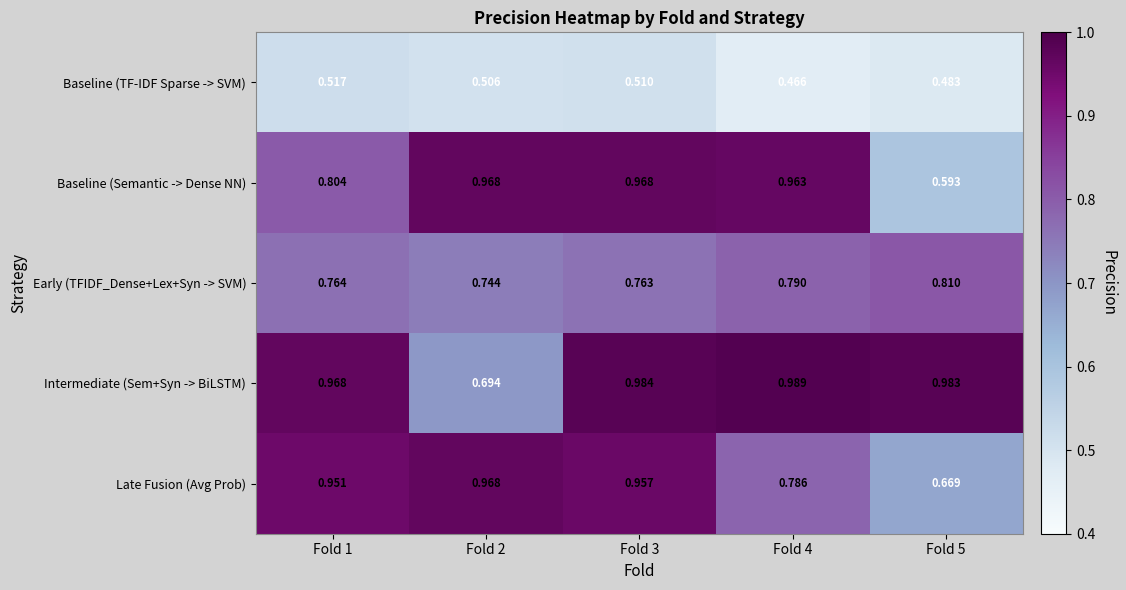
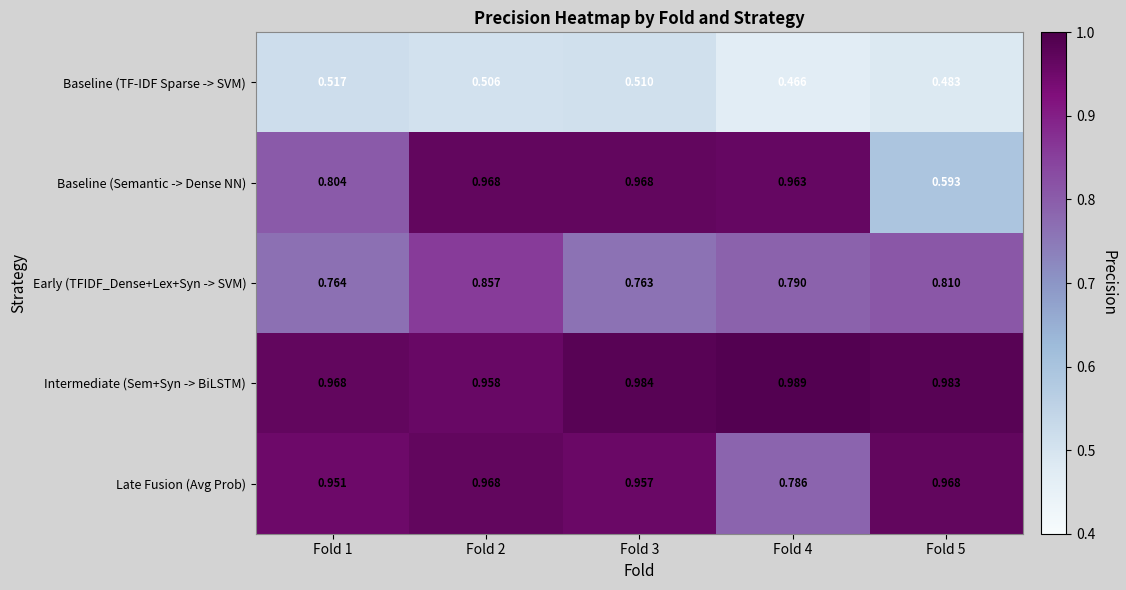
  {
    "Baseline (TF-IDF Sparse -> SVM)": {
      "Fold 1": 0.517
    },
    "Baseline (Semantic -> Dense NN)": {
      "Fold 1": 0.804,
      "Fold 2": 0.968,
      "Fold 3": 0.968,
      "Fold 4": 0.963,
      "Fold 5": 0.593
    },
    "Early (TFIDF_Dense+Lex+Syn -> SVM)": {
      "Fold 1": 0.764,
-     "Fold 2": 0.744,
+     "Fold 2": 0.857,
      "Fold 3": 0.763,
      "Fold 4": 0.790,
      "Fold 5": 0.810
    },
    "Intermediate (Sem+Syn -> BiLSTM)": {
      "Fold 1": 0.968,
-     "Fold 2": 0.694,
+     "Fold 2": 0.958,
      "Fold 3": 0.984,
      "Fold 4": 0.989,
      "Fold 5": 0.983
    },
    "Late Fusion (Avg Prob)": {
      "Fold 1": 0.951,
      "Fold 2": 0.968,
      "Fold 3": 0.957,
      "Fold 4": 0.786,
-     "Fold 5": 0.669
+     "Fold 5": 0.968
    }
  }
